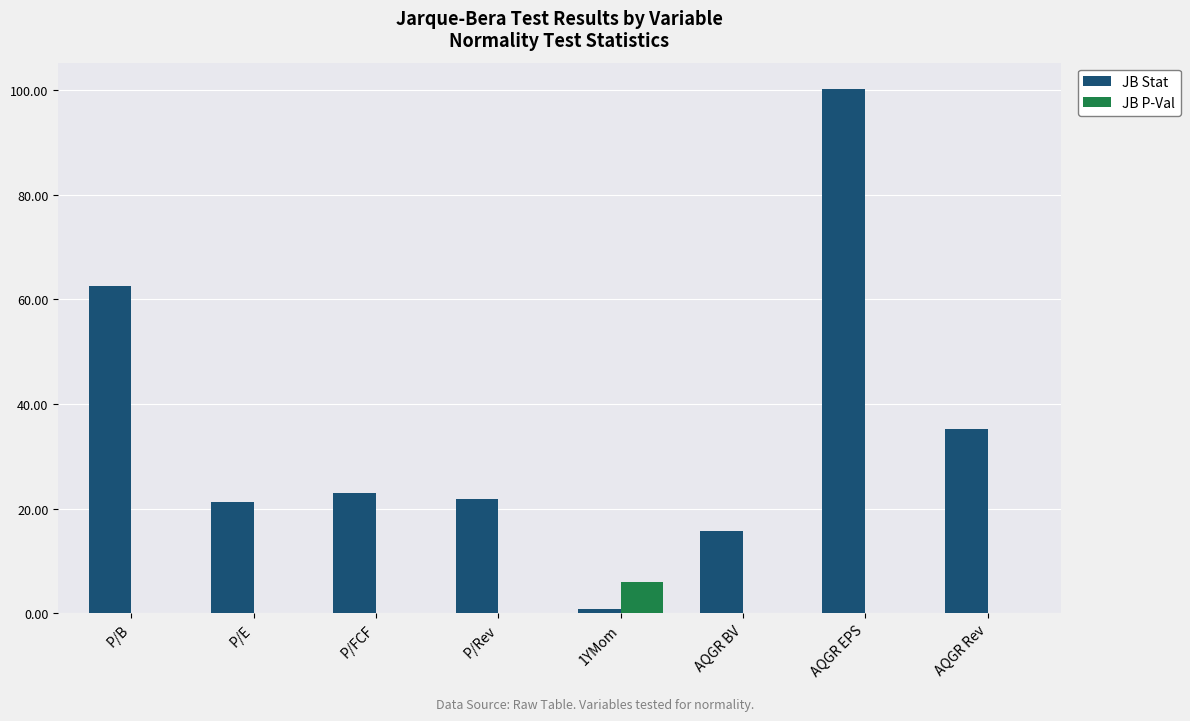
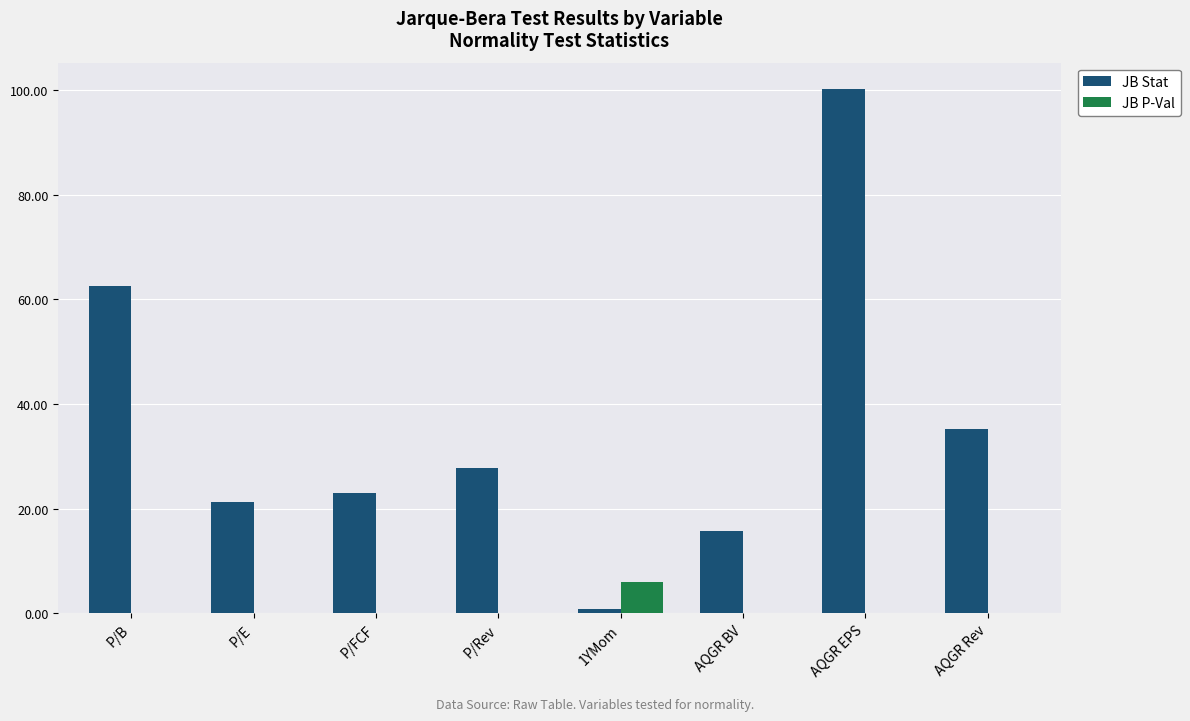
  {
    "JB Stat": {
      "P/B": 62,
      "P/E": 21,
      "P/FCF": 23,
-     "P/Rev": 22,
+     "P/Rev": 28,
      "1YMom": 1,
      "AQGR BV": 16,
      "AQGR EPS": 100,
      "AQGR Rev": 35
    },
    "JB P-Val": {
      "1YMom": 6
    }
  }
